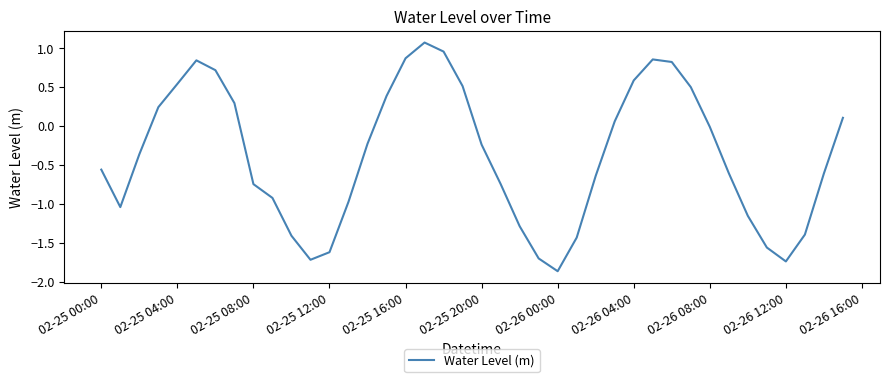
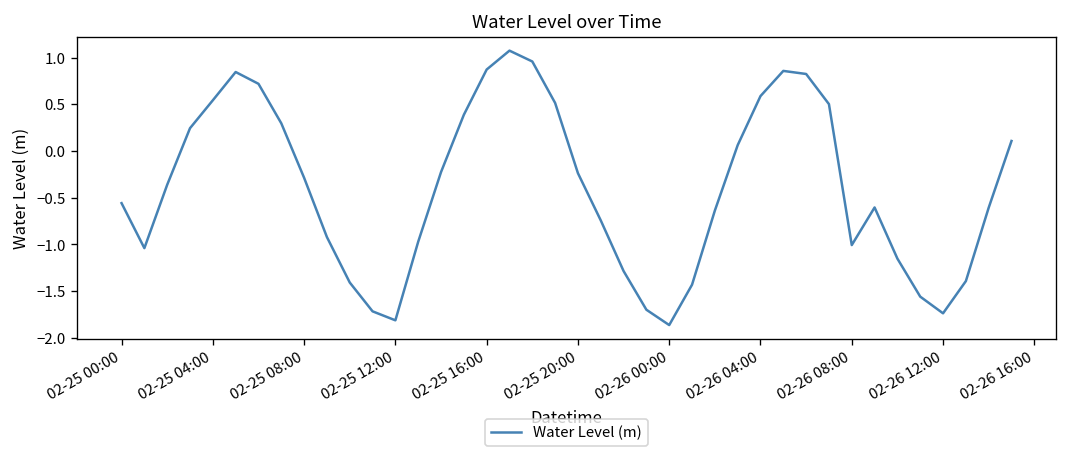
  {
    "02-25 00:00": -0.6,
    "02-25 04:00": 0.5,
-   "02-25 08:00": -0.7,
-   "02-25 12:00": -1.6,
+   "02-25 08:00": -0.3,
+   "02-25 12:00": -1.8,
    "02-25 16:00": 0.9,
    "02-25 20:00": -0.2,
    "02-26 00:00": -1.9,
    "02-26 04:00": 0.6,
-   "02-26 08:00": 0.0,
+   "02-26 08:00": -1.0,
    "02-26 12:00": -1.7
  }
